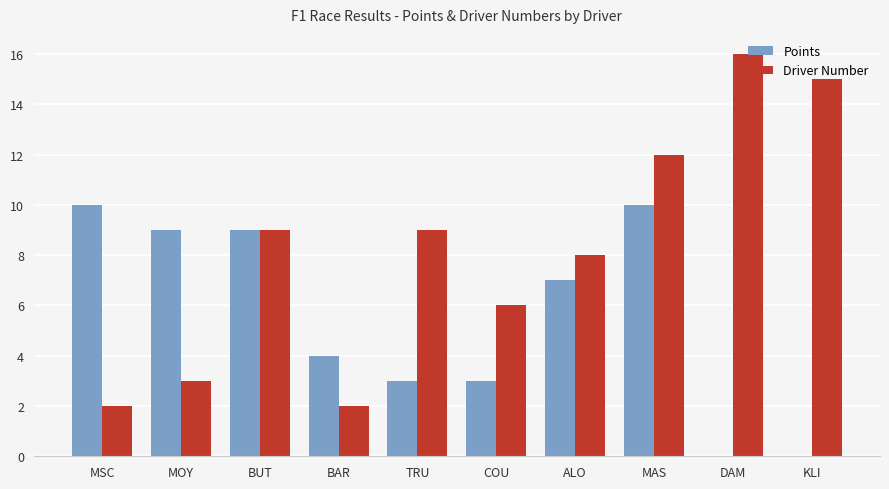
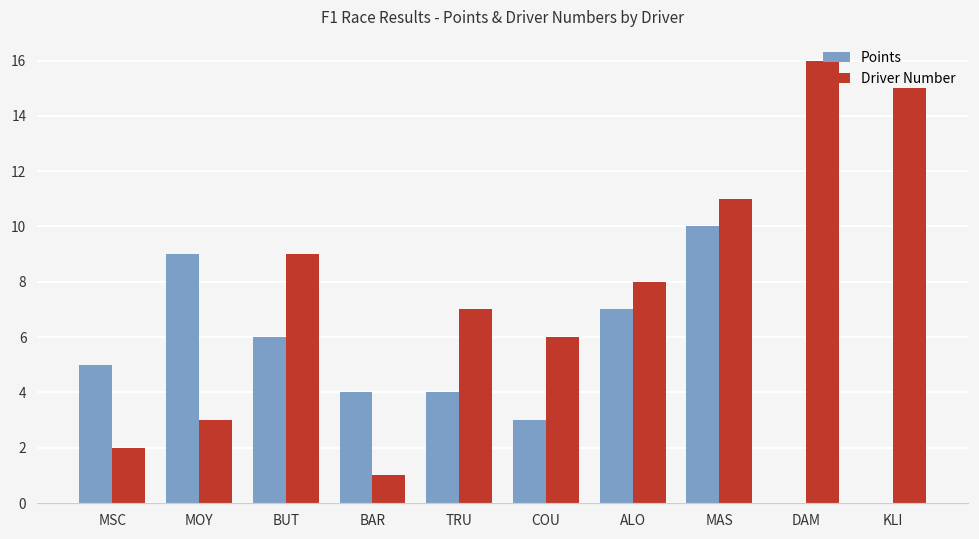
  {
    "Points": {
-     "MSC": 10,
+     "MSC": 5,
      "MOY": 9,
-     "BUT": 9,
+     "BUT": 6,
      "BAR": 4,
-     "TRU": 3,
+     "TRU": 4,
      "COU": 3,
      "ALO": 7,
      "MAS": 10,
      "DAM": 0,
      "KLI": 0
    },
    "Driver Number": {
      "MSC": 2,
      "MOY": 3,
      "BUT": 9,
-     "BAR": 2,
-     "TRU": 9,
+     "BAR": 1,
+     "TRU": 7,
      "COU": 6,
      "ALO": 8,
-     "MAS": 12,
+     "MAS": 11,
      "DAM": 16,
      "KLI": 15
    }
  }
